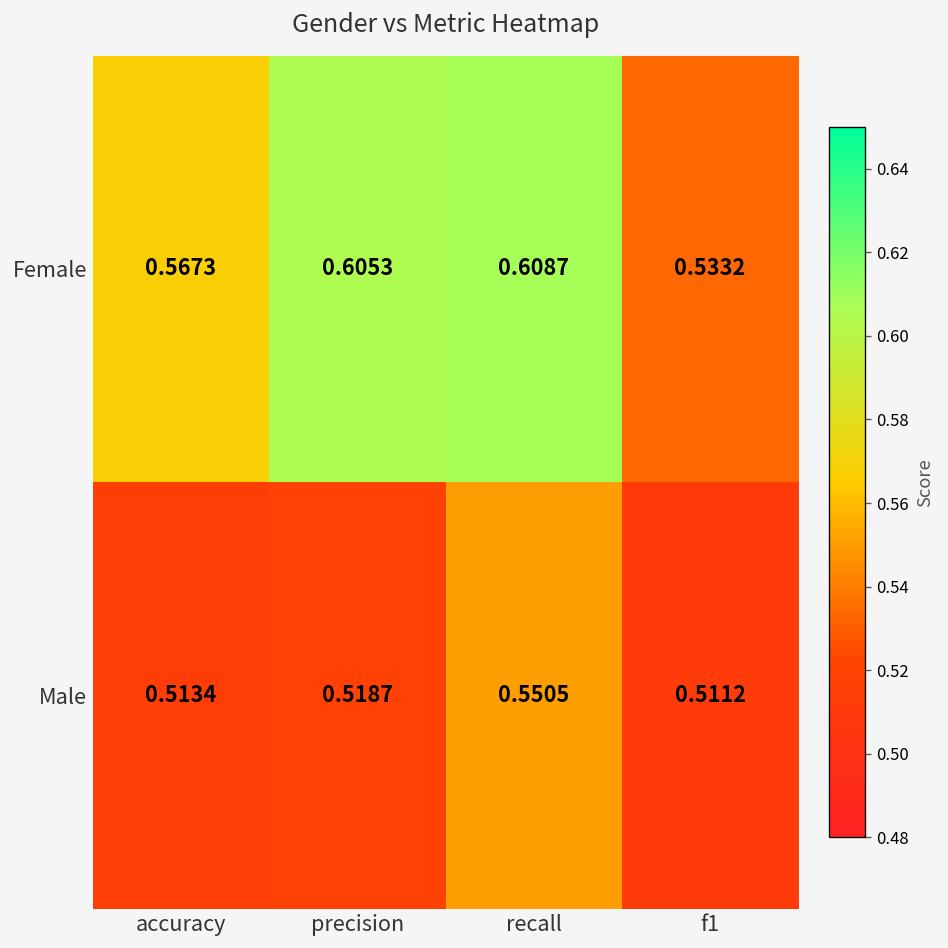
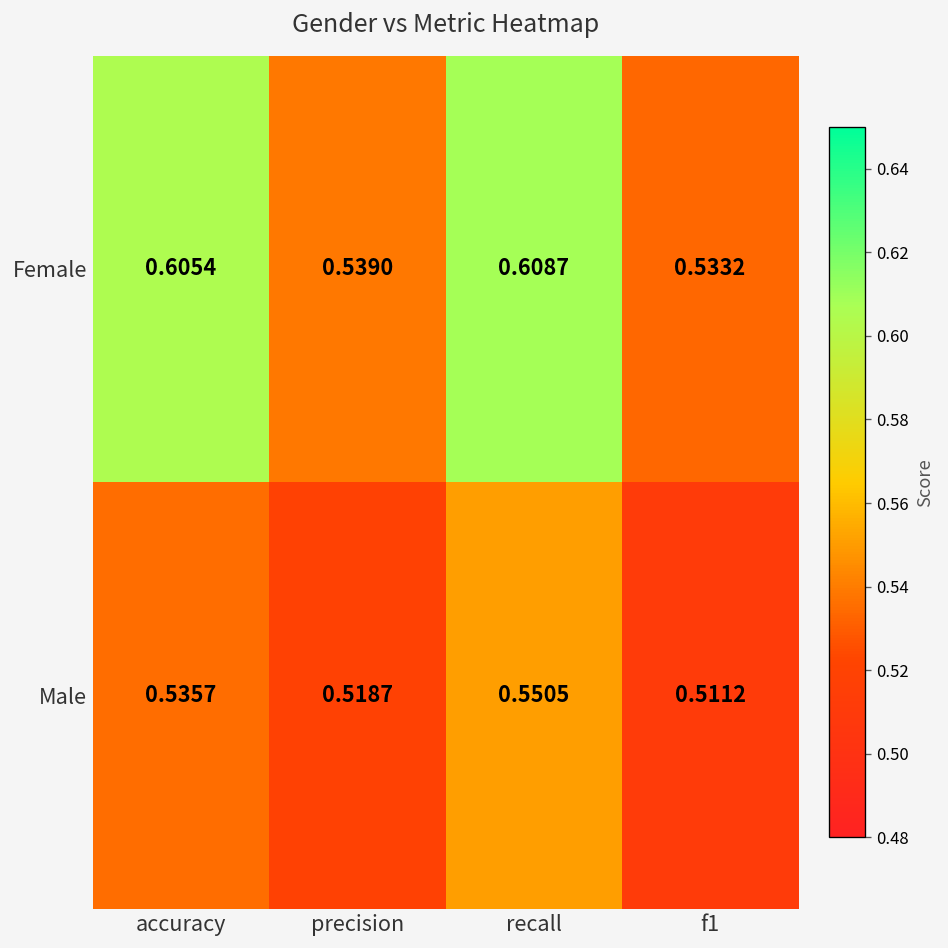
  {
    "Female": {
-     "accuracy": 0.5673,
-     "precision": 0.6053,
+     "accuracy": 0.6054,
+     "precision": 0.5390,
      "recall": 0.6087,
      "f1": 0.5332
    },
    "Male": {
-     "accuracy": 0.5134,
+     "accuracy": 0.5357,
      "precision": 0.5187,
      "recall": 0.5505,
      "f1": 0.5112
    }
  }
